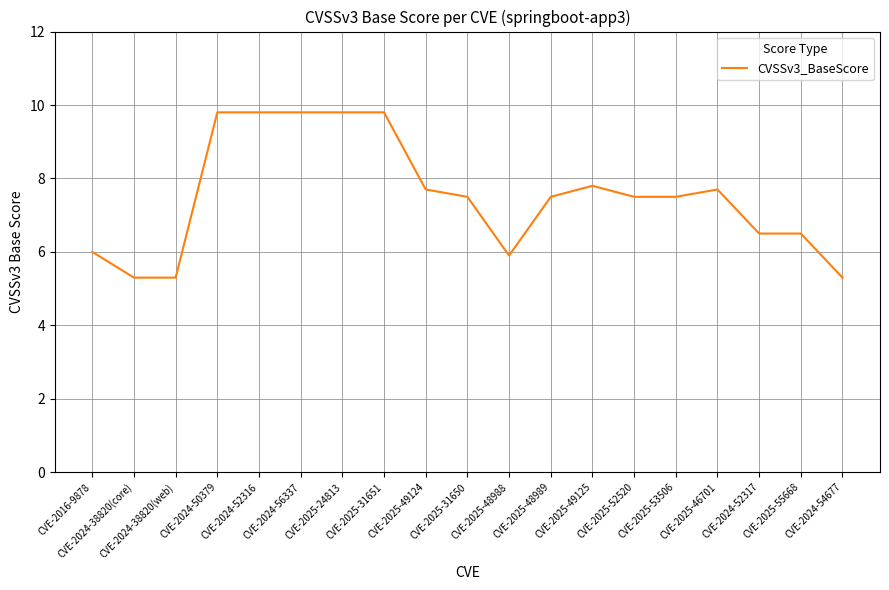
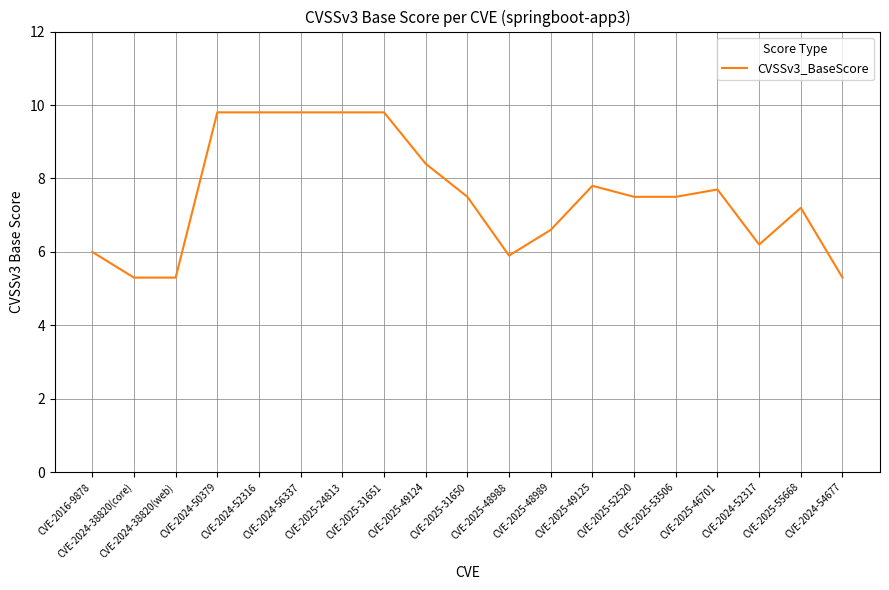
  {
    "CVE-2016-9878": 6.0,
    "CVE-2024-38820(core)": 5.3,
    "CVE-2024-38820(web)": 5.3,
    "CVE-2024-50379": 9.8,
    "CVE-2024-52316": 9.8,
    "CVE-2024-56337": 9.8,
    "CVE-2025-24813": 9.8,
    "CVE-2025-31651": 9.8,
-   "CVE-2025-49124": 7.7,
+   "CVE-2025-49124": 8.4,
    "CVE-2025-31650": 7.5,
    "CVE-2025-48988": 5.9,
-   "CVE-2025-48989": 7.5,
+   "CVE-2025-48989": 6.6,
    "CVE-2025-49125": 7.8,
    "CVE-2025-52520": 7.5,
    "CVE-2025-53506": 7.5,
    "CVE-2025-46701": 7.7,
-   "CVE-2024-52317": 6.5,
-   "CVE-2025-55668": 6.5,
+   "CVE-2024-52317": 6.2,
+   "CVE-2025-55668": 7.2,
    "CVE-2024-54677": 5.3
  }
